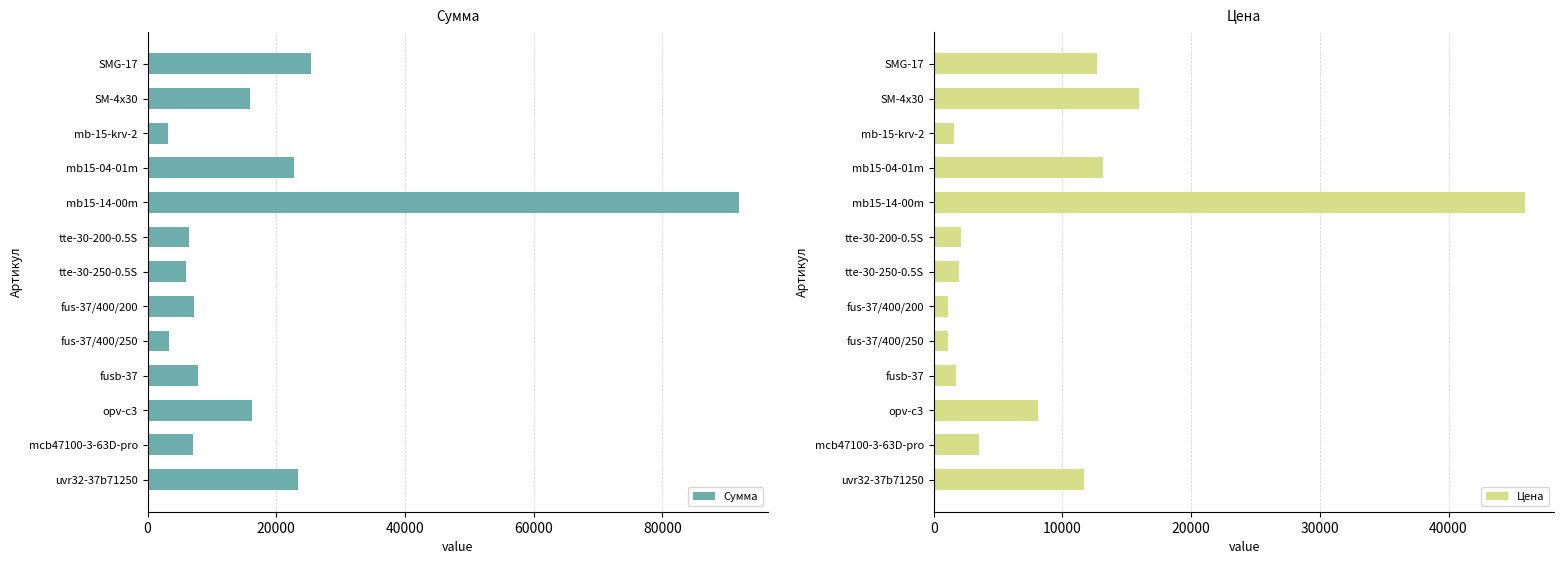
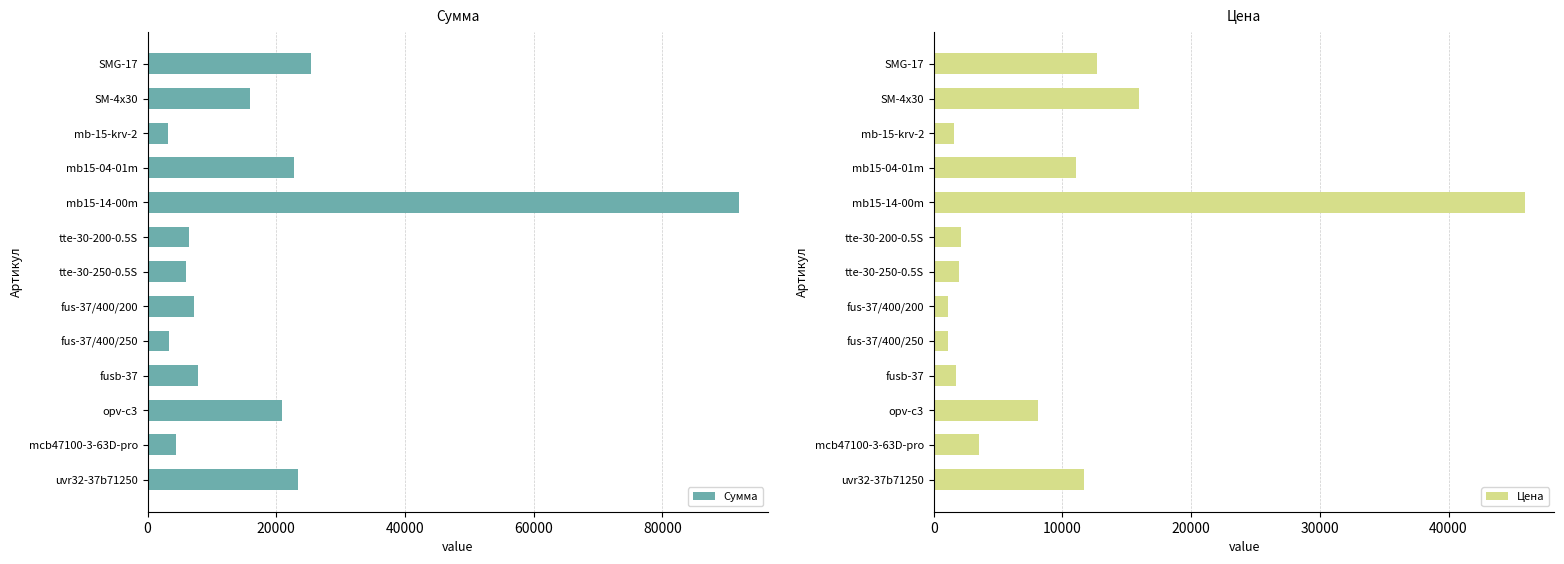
  {
    "Сумма": {
      "SMG-17": 25000,
      "SM-4x30": 16000,
      "mb-15-krv-2": 3000,
      "mb15-04-01m": 23000,
      "mb15-14-00m": 92000,
      "tte-30-200-0.5S": 6000,
      "tte-30-250-0.5S": 6000,
      "fus-37/400/200": 7000,
      "fus-37/400/250": 3000,
      "fusb-37": 8000,
-     "opv-c3": 16000,
-     "mcb47100-3-63D-pro": 7000,
+     "opv-c3": 21000,
+     "mcb47100-3-63D-pro": 4000,
      "uvr32-37b71250": 23000
    },
    "Цена": {
      "SMG-17": 12700,
      "SM-4x30": 15900,
      "mb-15-krv-2": 1600,
-     "mb15-04-01m": 13200,
+     "mb15-04-01m": 11100,
      "mb15-14-00m": 45900,
      "tte-30-200-0.5S": 2100,
      "tte-30-250-0.5S": 2000,
      "fus-37/400/200": 1100,
      "fus-37/400/250": 1100,
      "fusb-37": 1700,
      "opv-c3": 8100,
      "mcb47100-3-63D-pro": 3500,
      "uvr32-37b71250": 11700
    }
  }
